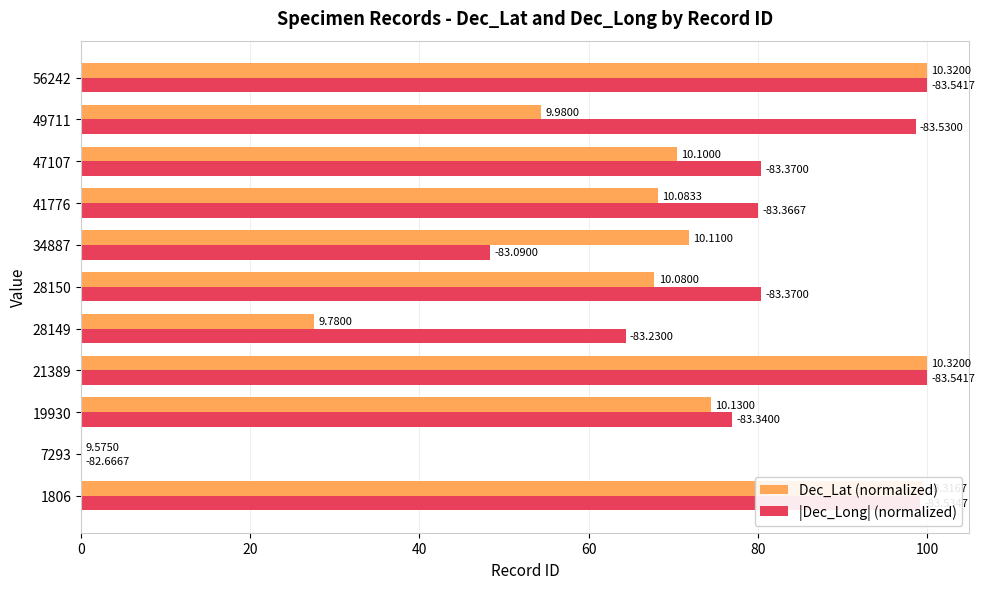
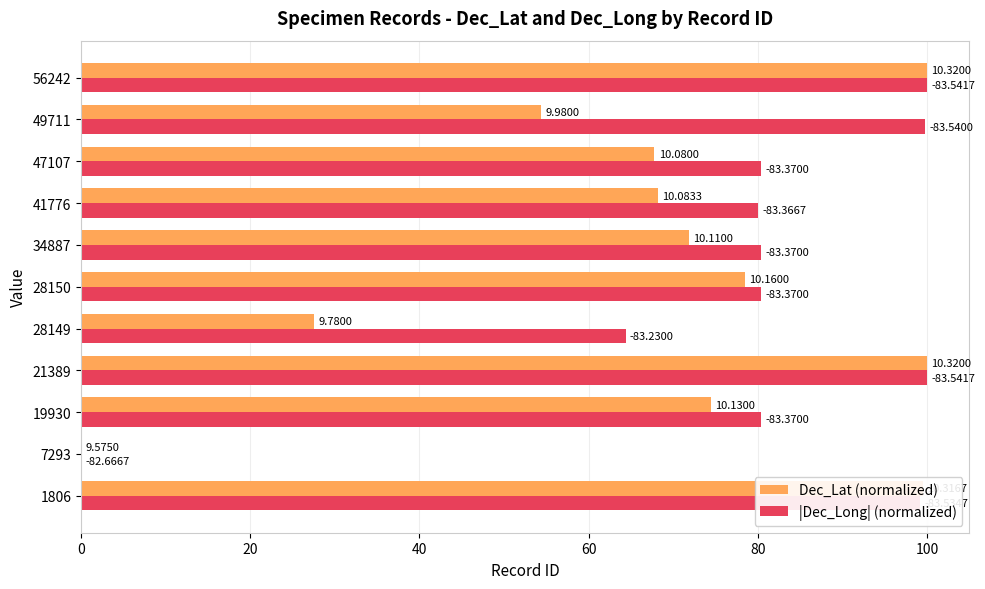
  {
    "Dec_Lat (normalized)": {
-     "47107": 10.1000,
-     "28150": 10.0800
+     "47107": 10.0800,
+     "28150": 10.1600
    },
    "|Dec_Long| (normalized)": {
-     "49711": -83.5300,
-     "34887": -83.0900,
-     "19930": -83.3400
+     "49711": -83.5400,
+     "34887": -83.3700,
+     "19930": -83.3700
    }
  }
